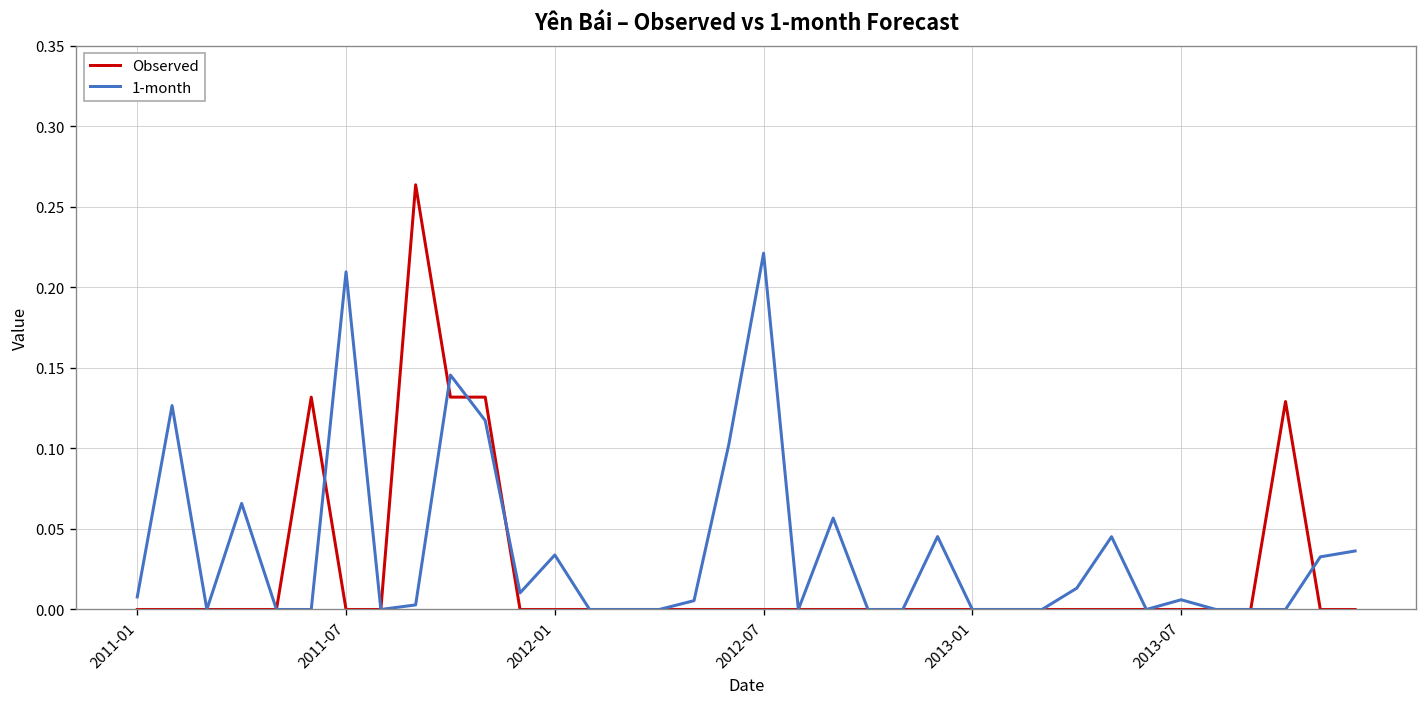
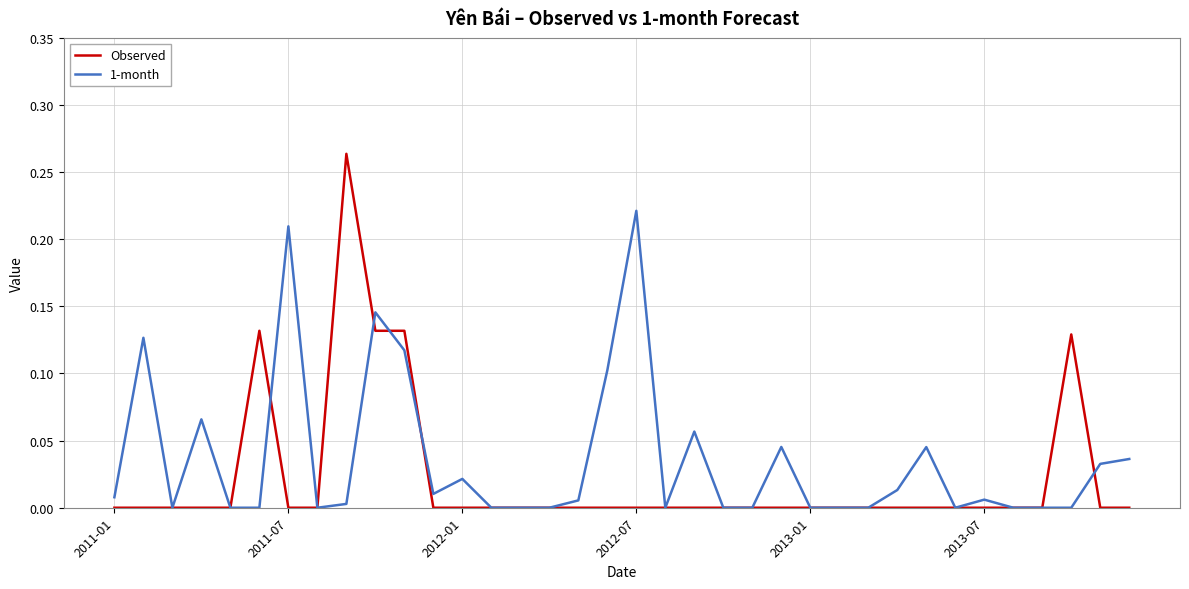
  {
    "Observed": {
      "2011-01": 0.000,
      "2011-07": 0.000,
      "2012-01": 0.000,
      "2012-07": 0.000,
      "2013-07": 0.000
    },
    "1-month": {
      "2011-01": 0.008,
      "2011-07": 0.210,
-     "2012-01": 0.034,
+     "2012-01": 0.021,
      "2012-07": 0.221,
      "2013-07": 0.006
    }
  }
